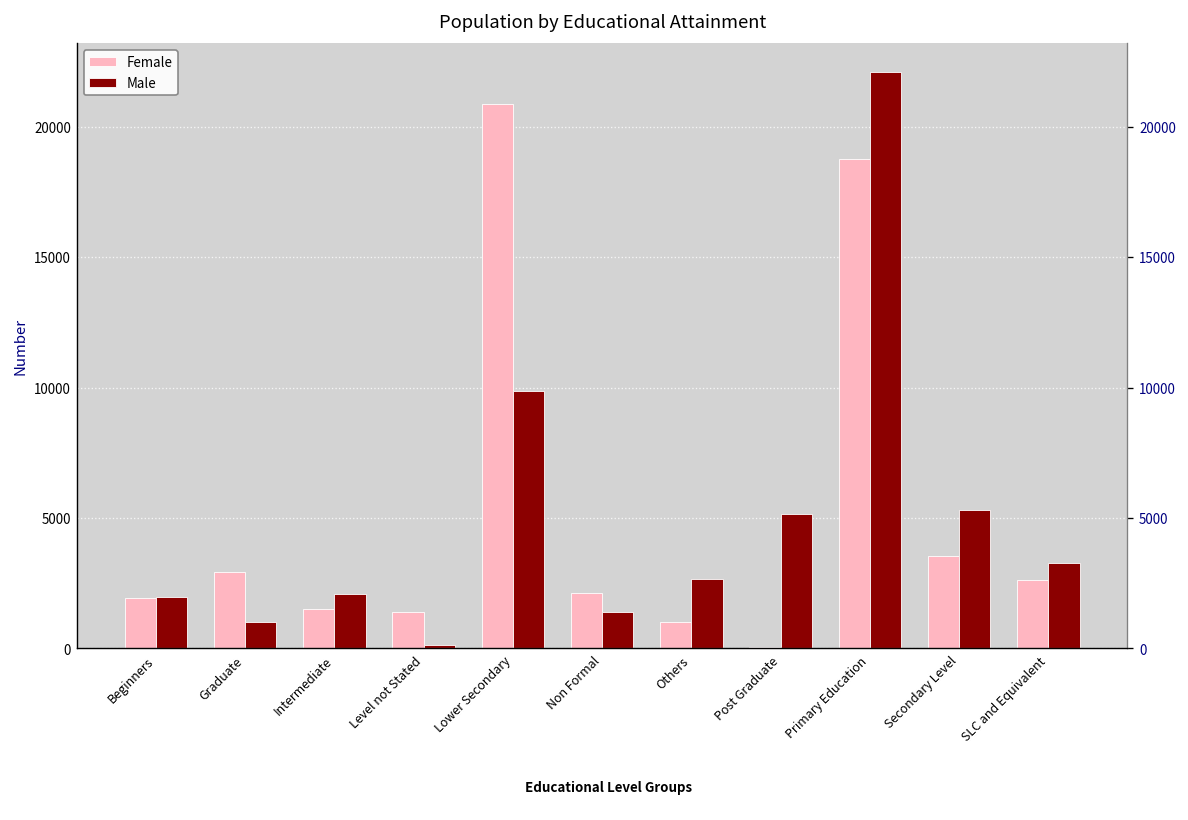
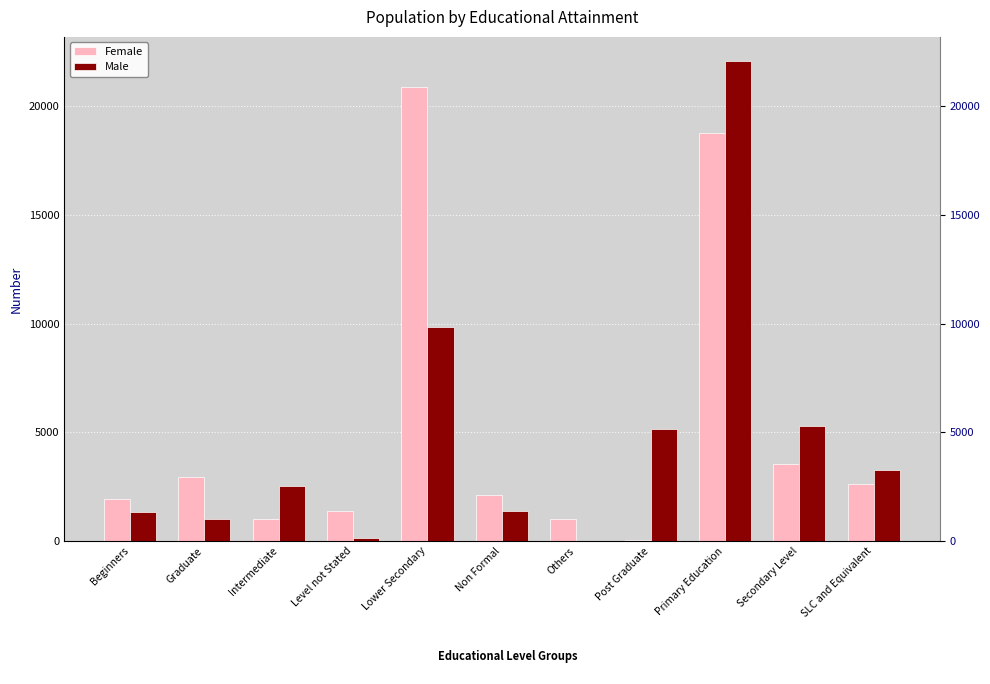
  {
    "Female": {
      "Beginners": 1900,
      "Graduate": 2900,
-     "Intermediate": 1500,
+     "Intermediate": 1000,
      "Level not Stated": 1400,
      "Lower Secondary": 20900,
      "Non Formal": 2100,
      "Others": 1000,
      "Primary Education": 18800,
      "Secondary Level": 3500,
      "SLC and Equivalent": 2600
    },
    "Male": {
-     "Beginners": 2000,
+     "Beginners": 1300,
      "Graduate": 1000,
-     "Intermediate": 2100,
+     "Intermediate": 2500,
      "Level not Stated": 100,
      "Lower Secondary": 9900,
      "Non Formal": 1400,
-     "Others": 2600,
+     "Others": 0,
      "Post Graduate": 5100,
      "Primary Education": 22100,
      "Secondary Level": 5300,
      "SLC and Equivalent": 3300
    }
  }
